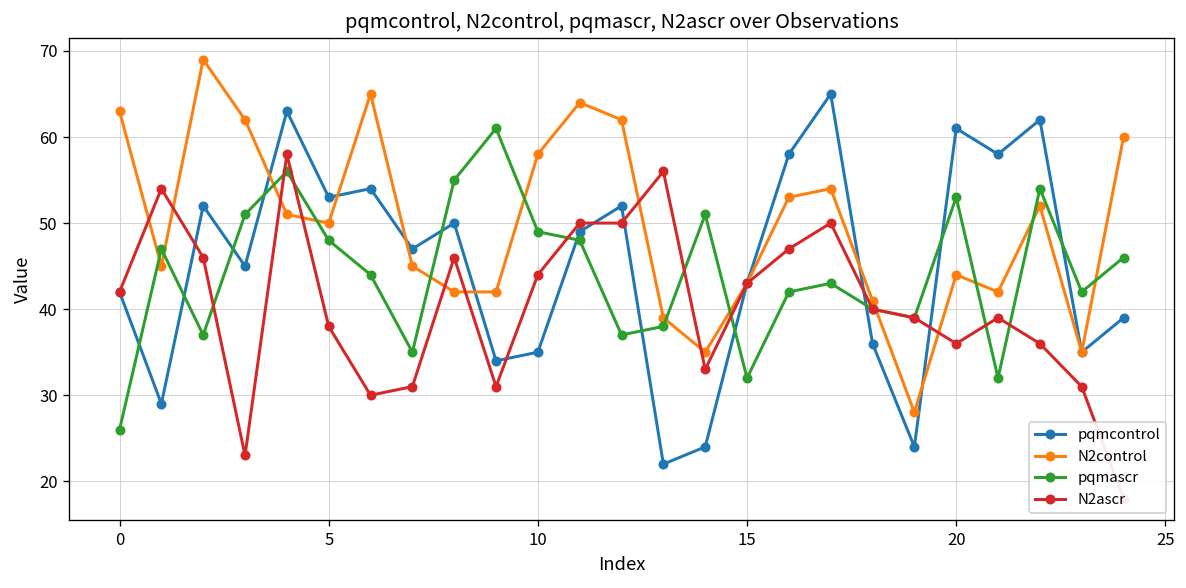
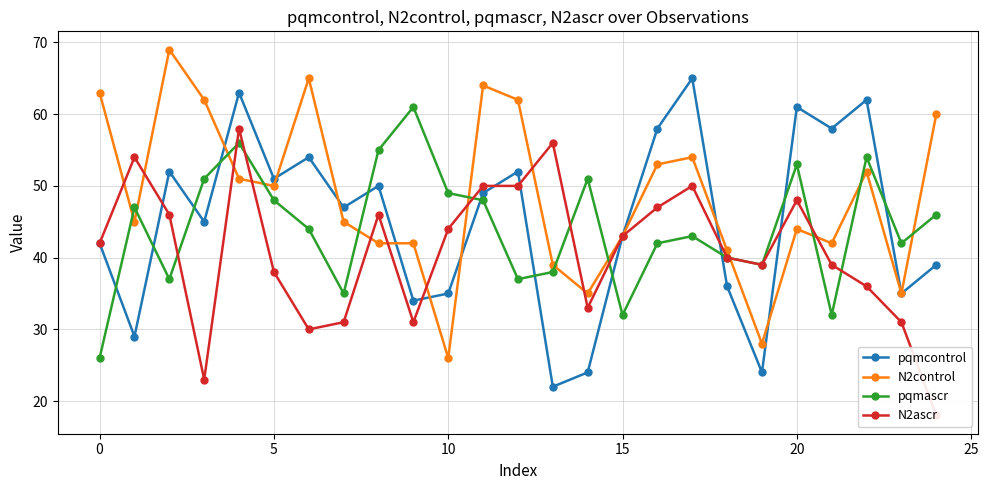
  {
    "pqmcontrol": {
-     "5": 53,
+     "5": 51,
      "10": 35,
      "20": 61
    },
    "N2control": {
      "0": 63,
      "5": 50,
-     "10": 58,
+     "10": 26,
      "20": 44
    },
    "pqmascr": {
      "0": 26,
      "5": 48,
      "10": 49,
      "15": 32,
      "20": 53
    },
    "N2ascr": {
      "5": 38,
      "10": 44,
-     "20": 36
+     "20": 48
    }
  }
